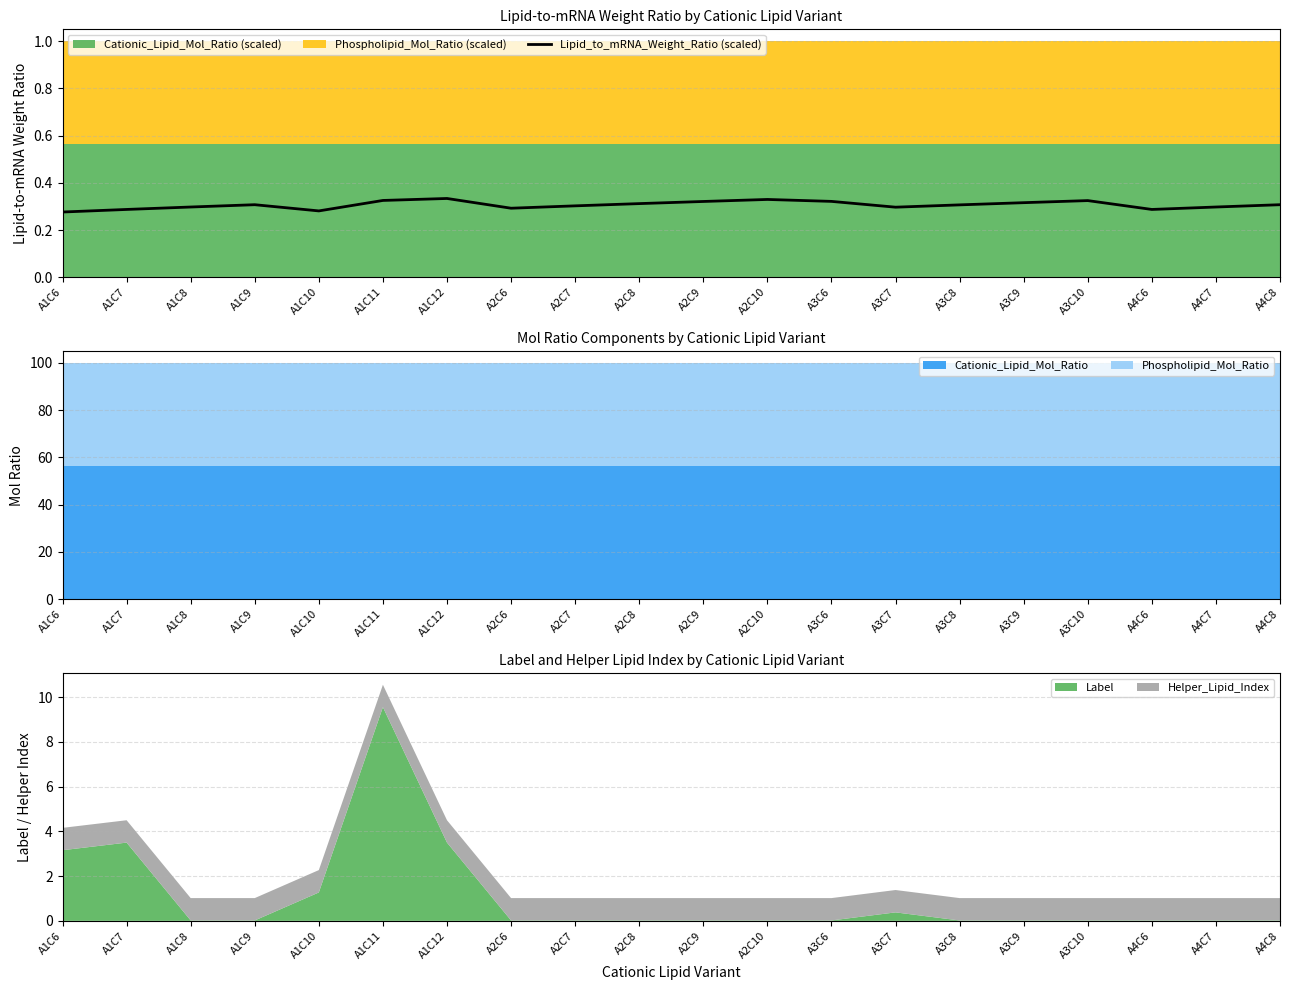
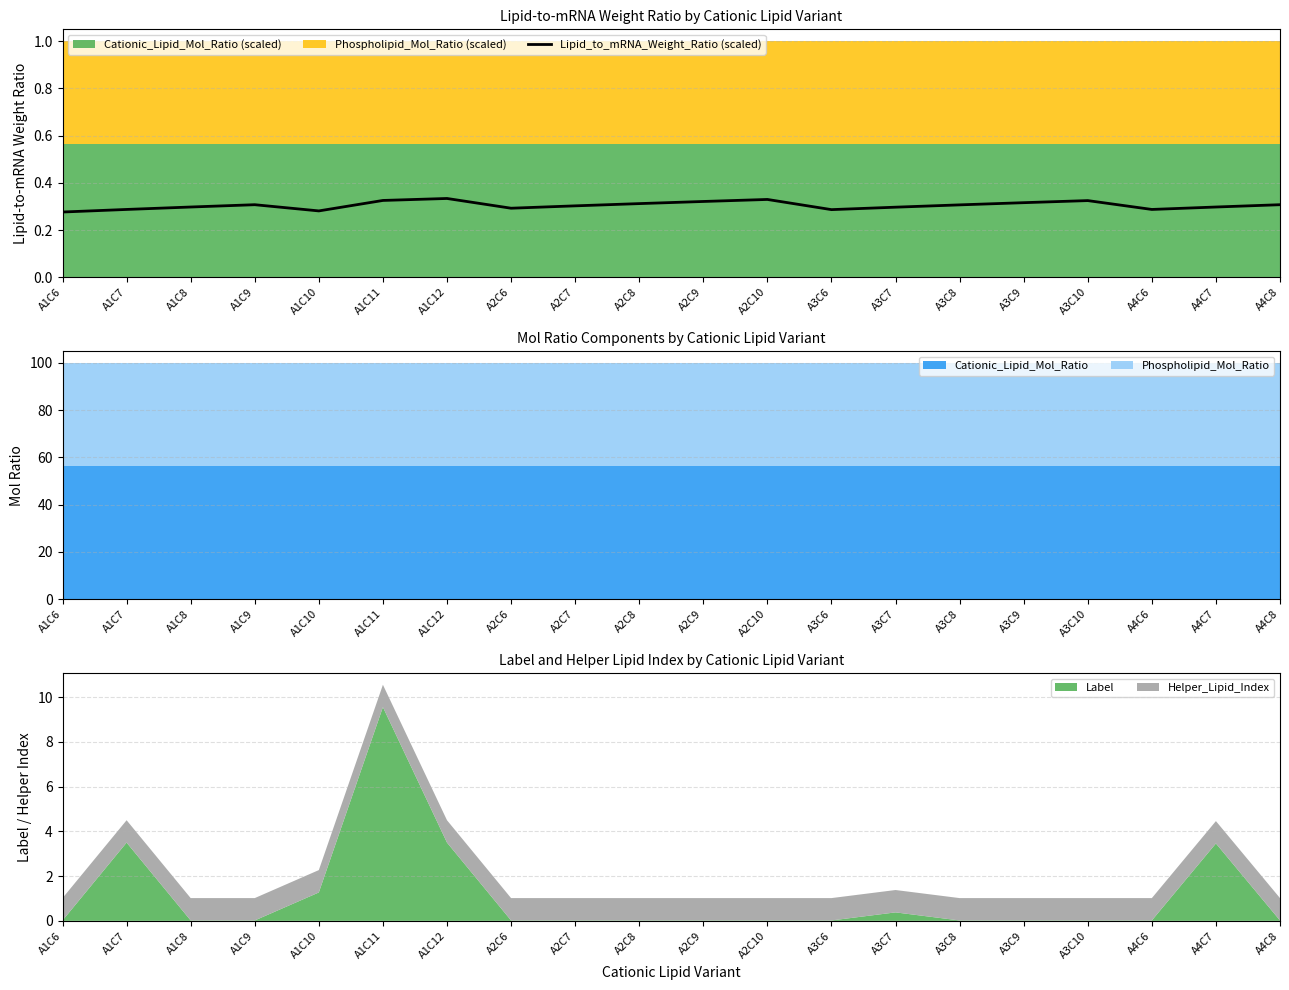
  {
    "Lipid-to-mRNA Weight Ratio by Cationic Lipid Variant": {
      "Lipid_to_mRNA_Weight_Ratio (scaled)": {
        "A1C6": 0.28,
        "A1C7": 0.29,
        "A1C8": 0.30,
        "A1C9": 0.31,
        "A1C10": 0.28,
        "A1C11": 0.33,
        "A1C12": 0.33,
        "A2C6": 0.29,
        "A2C7": 0.30,
        "A2C8": 0.31,
        "A2C9": 0.32,
        "A2C10": 0.33,
-       "A3C6": 0.32,
+       "A3C6": 0.29,
        "A3C7": 0.30,
        "A3C8": 0.31,
        "A3C9": 0.32,
        "A3C10": 0.32,
        "A4C6": 0.29,
        "A4C7": 0.30,
        "A4C8": 0.31
      },
      "Cationic_Lipid_Mol_Ratio (scaled)": {
        "A1C6": 0.57,
        "A1C7": 0.57,
        "A1C8": 0.57,
        "A1C9": 0.57,
        "A1C10": 0.57,
        "A1C11": 0.57,
        "A1C12": 0.57,
        "A2C6": 0.57,
        "A2C7": 0.57,
        "A2C8": 0.57,
        "A2C9": 0.57,
        "A2C10": 0.57,
        "A3C6": 0.57,
        "A3C7": 0.57,
        "A3C8": 0.57,
        "A3C9": 0.57,
        "A3C10": 0.57,
        "A4C6": 0.57,
        "A4C7": 0.57,
        "A4C8": 0.57
      }
    },
    "Mol Ratio Components by Cationic Lipid Variant": {
      "Cationic_Lipid_Mol_Ratio": {
        "A1C6": 57,
        "A1C7": 57,
        "A1C8": 57,
        "A1C9": 57,
        "A1C10": 57,
        "A1C11": 57,
        "A1C12": 57,
        "A2C6": 57,
        "A2C7": 57,
        "A2C8": 57,
        "A2C9": 57,
        "A2C10": 57,
        "A3C6": 57,
        "A3C7": 57,
        "A3C8": 57,
        "A3C9": 57,
        "A3C10": 57,
        "A4C6": 57,
        "A4C7": 57,
        "A4C8": 57
      },
      "Phospholipid_Mol_Ratio": {
        "A1C6": 43,
        "A1C7": 43,
        "A1C8": 43,
        "A1C9": 43,
        "A1C10": 43,
        "A1C11": 43,
        "A1C12": 43,
        "A2C6": 43,
        "A2C7": 43,
        "A2C8": 43,
        "A2C9": 43,
        "A2C10": 43,
        "A3C6": 43,
        "A3C7": 43,
        "A4C8": 43
      }
    },
    "Label and Helper Lipid Index by Cationic Lipid Variant": {
      "Label": {
-       "A1C6": 3.2,
+       "A1C6": 0.0,
        "A1C7": 3.5,
        "A1C10": 1.3,
        "A1C11": 9.6,
        "A1C12": 3.5,
        "A3C7": 0.4,
-       "A4C7": 0.0
+       "A4C7": 3.5
      },
      "Helper_Lipid_Index": {
        "A1C6": 1.0,
        "A1C7": 1.0,
        "A1C8": 1.0,
        "A1C9": 1.0,
        "A1C10": 1.0,
        "A1C11": 1.0,
        "A1C12": 1.0,
        "A2C6": 1.0,
        "A2C7": 1.0,
        "A2C8": 1.0,
        "A2C9": 1.0,
        "A2C10": 1.0,
        "A3C6": 1.0,
        "A3C7": 1.0,
        "A3C8": 1.0,
        "A3C9": 1.0,
        "A3C10": 1.0,
        "A4C6": 1.0,
        "A4C7": 1.0,
        "A4C8": 1.0
      }
    }
  }
